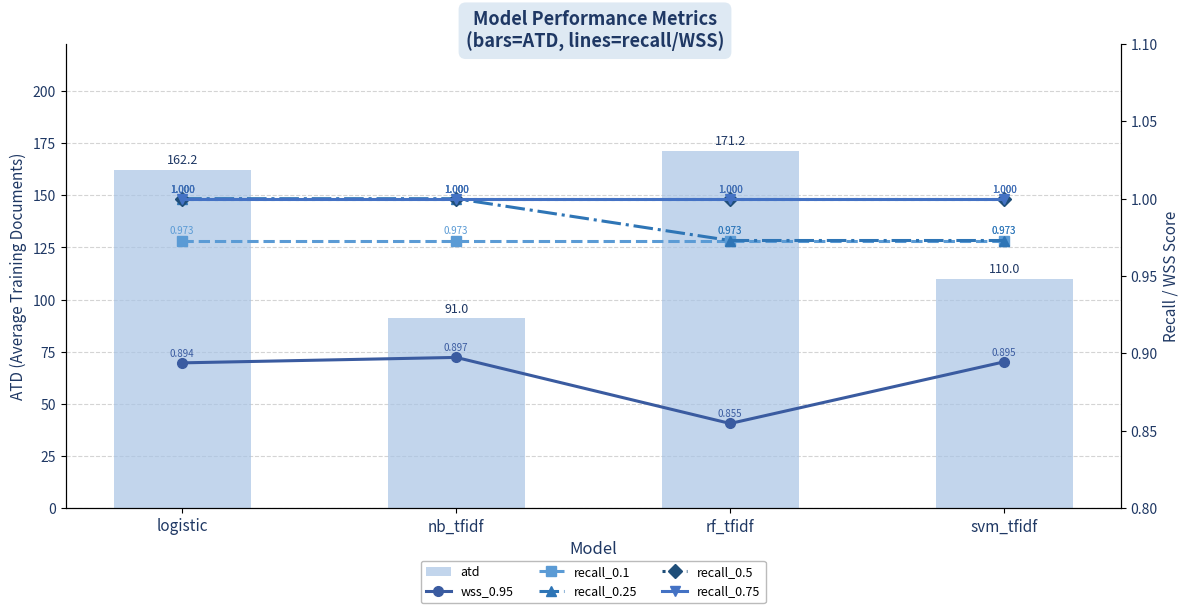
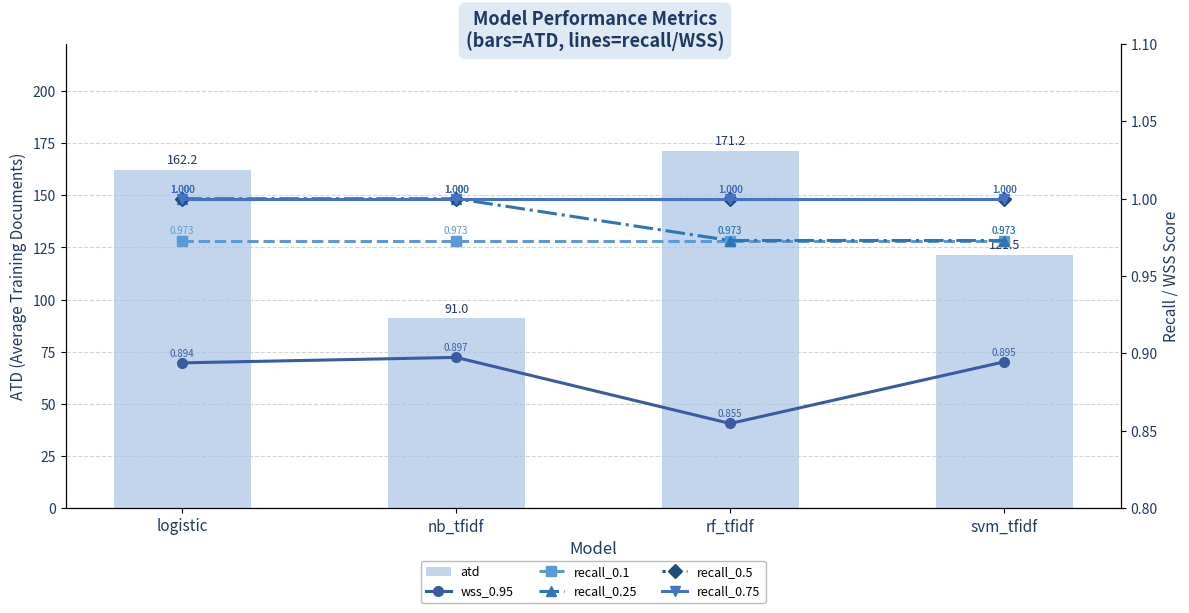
  {
    "atd": {
      "logistic": 162.2,
      "nb_tfidf": 91.0,
      "rf_tfidf": 171.2,
-     "svm_tfidf": 110.0
+     "svm_tfidf": 121.5
    }
  }
